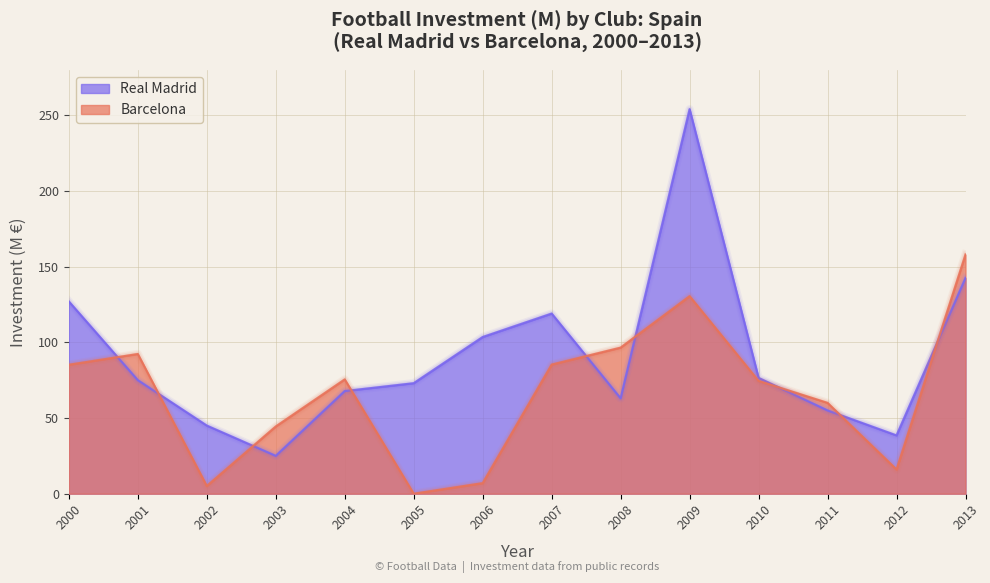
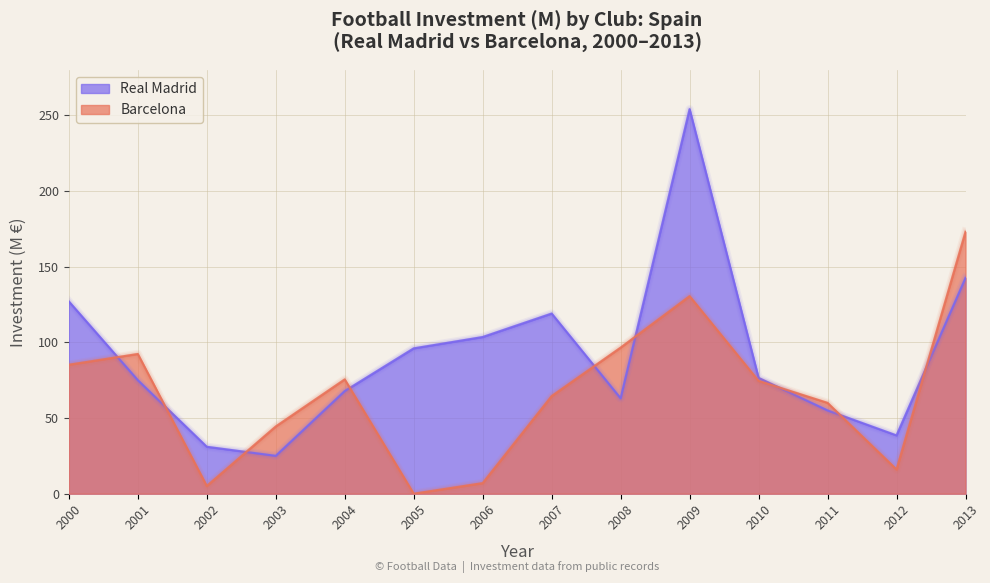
  {
    "Real Madrid": {
      "2000": 127,
      "2001": 75,
-     "2002": 45,
+     "2002": 31,
      "2003": 25,
      "2004": 68,
-     "2005": 73,
+     "2005": 96,
      "2006": 104,
      "2007": 119,
      "2008": 63,
      "2009": 254,
      "2010": 77,
      "2011": 55,
      "2012": 39,
      "2013": 143
    },
    "Barcelona": {
      "2000": 85,
      "2001": 92,
      "2002": 5,
      "2003": 44,
      "2004": 76,
      "2005": 0,
      "2006": 7,
-     "2007": 85,
+     "2007": 65,
      "2008": 97,
      "2009": 131,
      "2010": 75,
      "2011": 60,
      "2012": 16,
-     "2013": 158
+     "2013": 173
    }
  }
